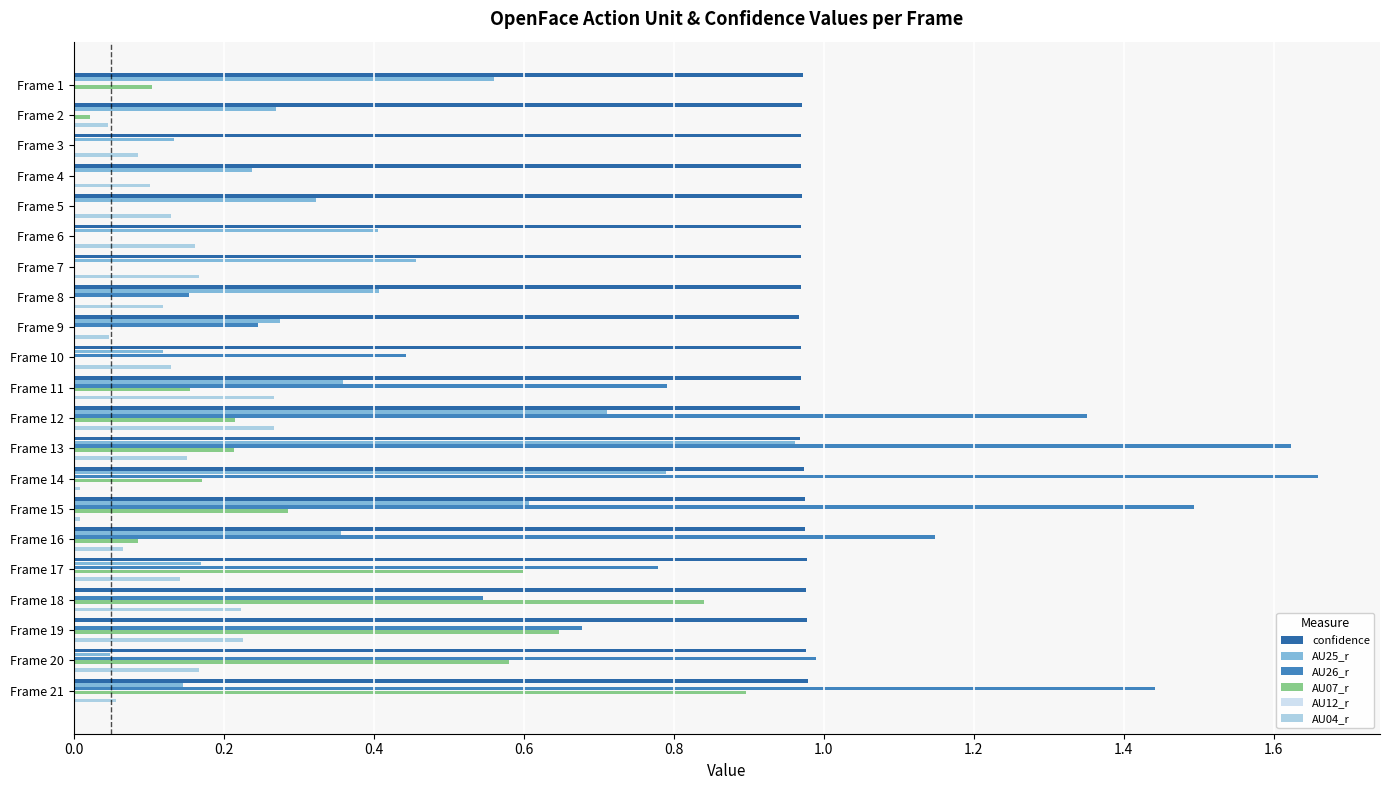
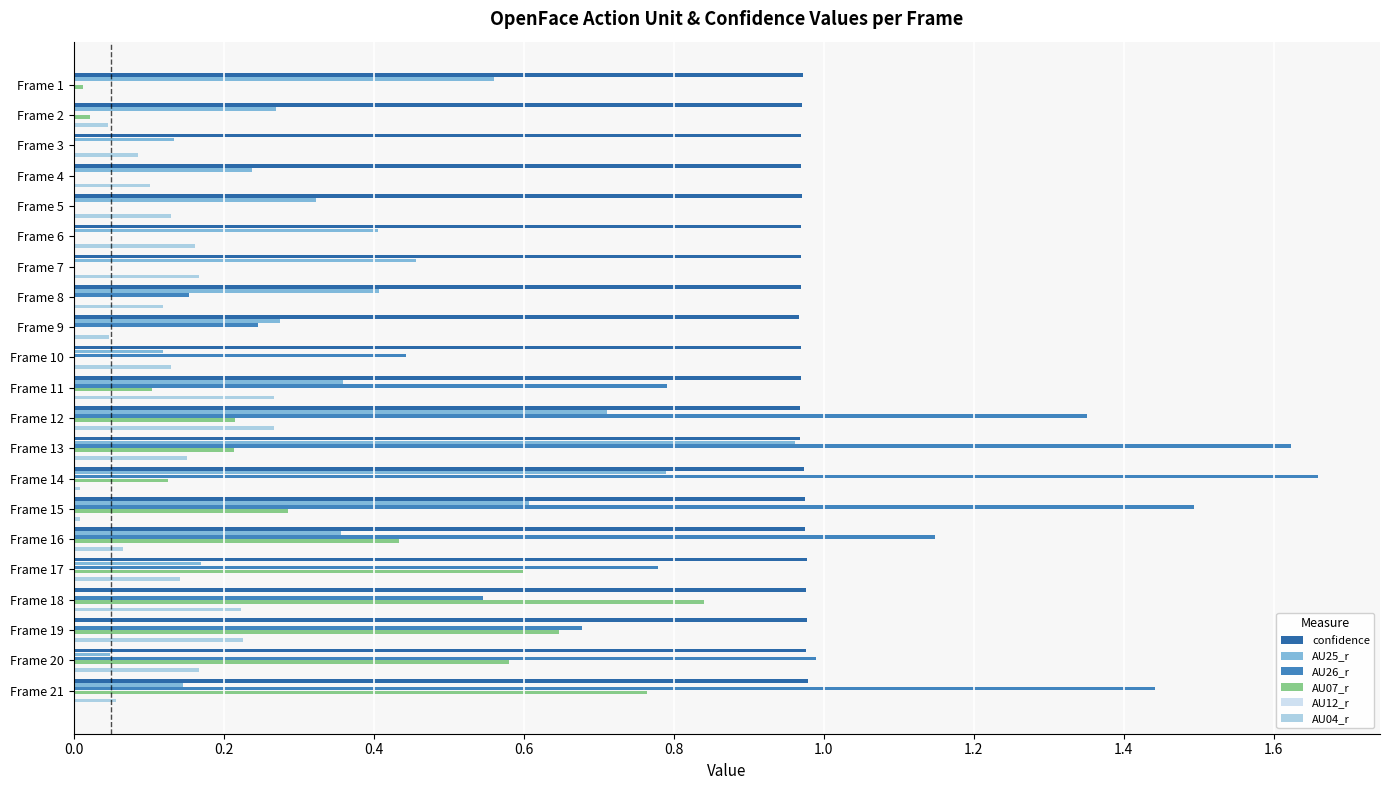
  {
    "AU07_r": {
-     "Frame 1": 0.10,
+     "Frame 1": 0.01,
      "Frame 2": 0.02,
      "Frame 3": 0.00,
      "Frame 4": 0.00,
      "Frame 5": 0.00,
      "Frame 6": 0.00,
      "Frame 7": 0.00,
      "Frame 8": 0.00,
      "Frame 9": 0.00,
      "Frame 10": 0.00,
-     "Frame 11": 0.15,
+     "Frame 11": 0.10,
      "Frame 12": 0.22,
      "Frame 13": 0.21,
-     "Frame 14": 0.17,
+     "Frame 14": 0.13,
      "Frame 15": 0.29,
-     "Frame 16": 0.09,
+     "Frame 16": 0.43,
      "Frame 17": 0.60,
      "Frame 18": 0.84,
      "Frame 19": 0.65,
      "Frame 20": 0.58,
-     "Frame 21": 0.90
+     "Frame 21": 0.76
    }
  }
